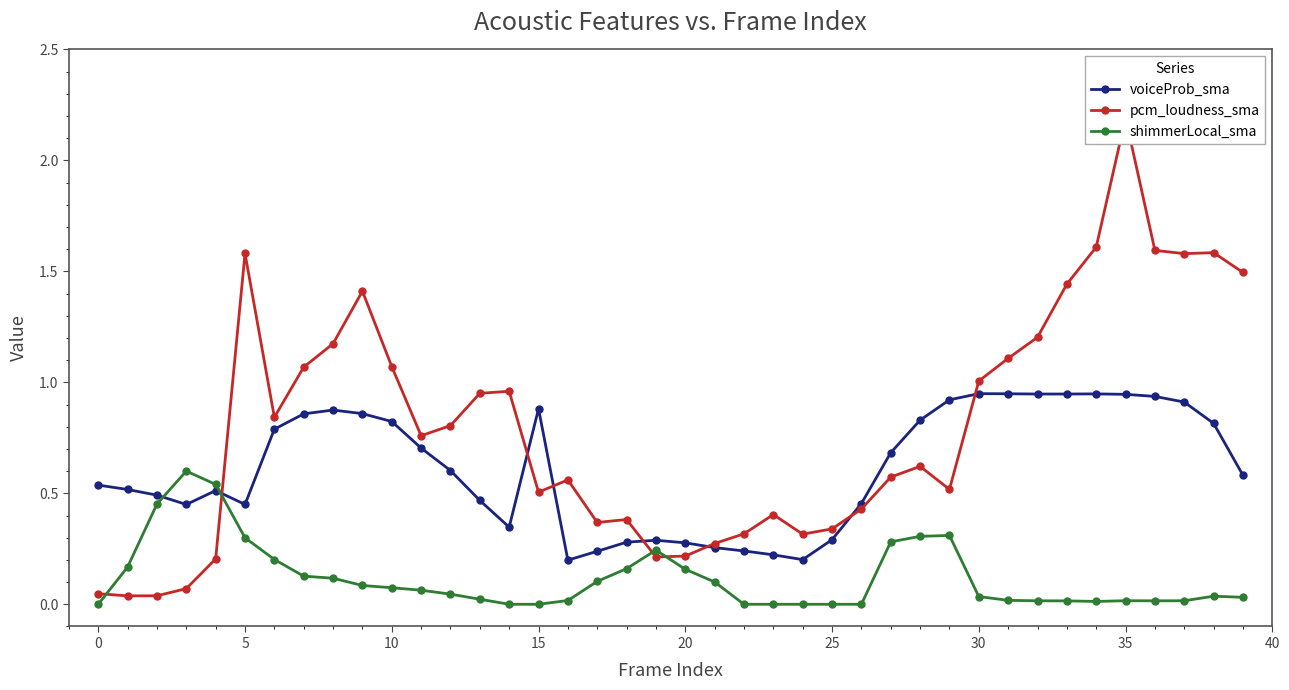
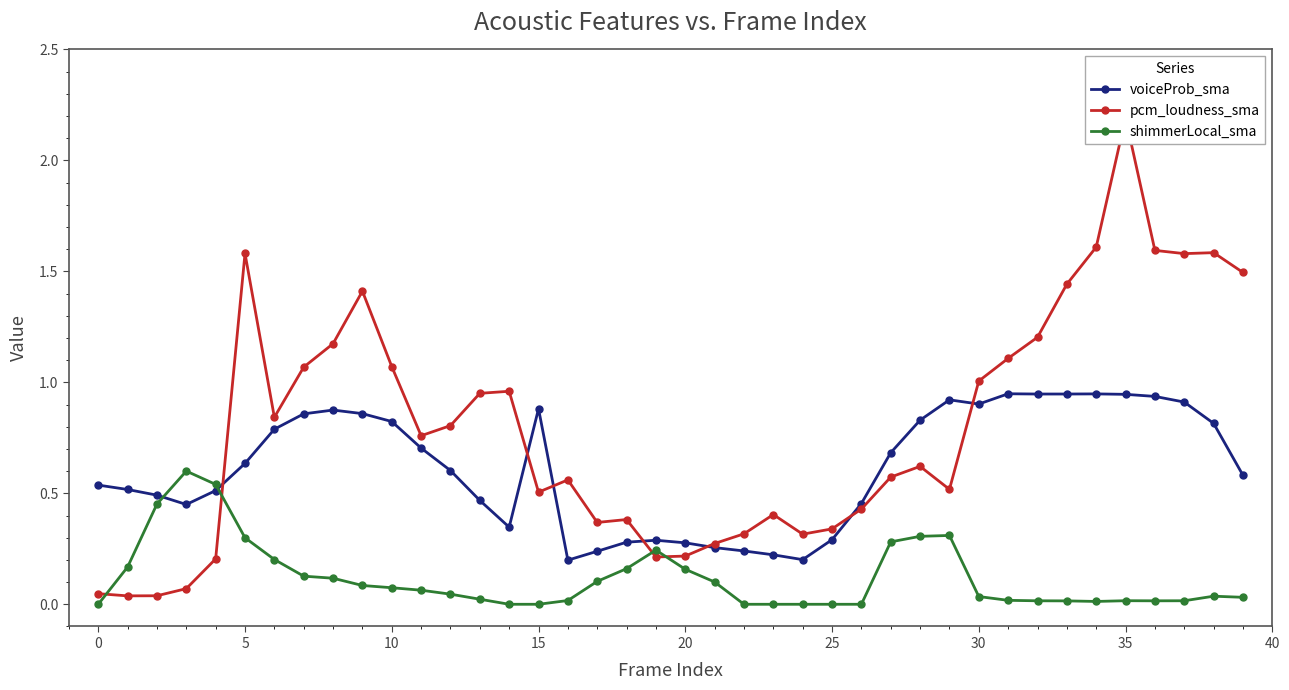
  {
    "voiceProb_sma": {
      "0": 0.54,
-     "5": 0.45,
+     "5": 0.63,
      "10": 0.82,
      "15": 0.88,
      "20": 0.28,
      "25": 0.29,
-     "30": 0.95,
+     "30": 0.90,
      "35": 0.95
    },
    "pcm_loudness_sma": {
      "0": 0.05,
      "5": 1.58,
      "10": 1.07,
      "15": 0.51,
      "20": 0.22,
      "25": 0.34,
      "30": 1.01
    },
    "shimmerLocal_sma": {
      "0": 0.00,
      "5": 0.30,
      "10": 0.07,
      "15": 0.00,
      "20": 0.16,
      "25": 0.00,
      "30": 0.03,
      "35": 0.02
    }
  }
